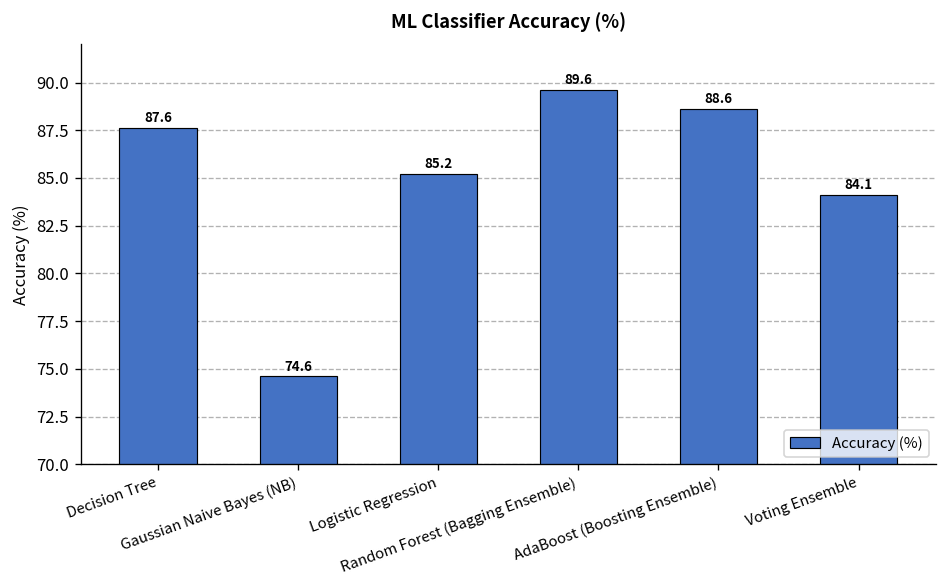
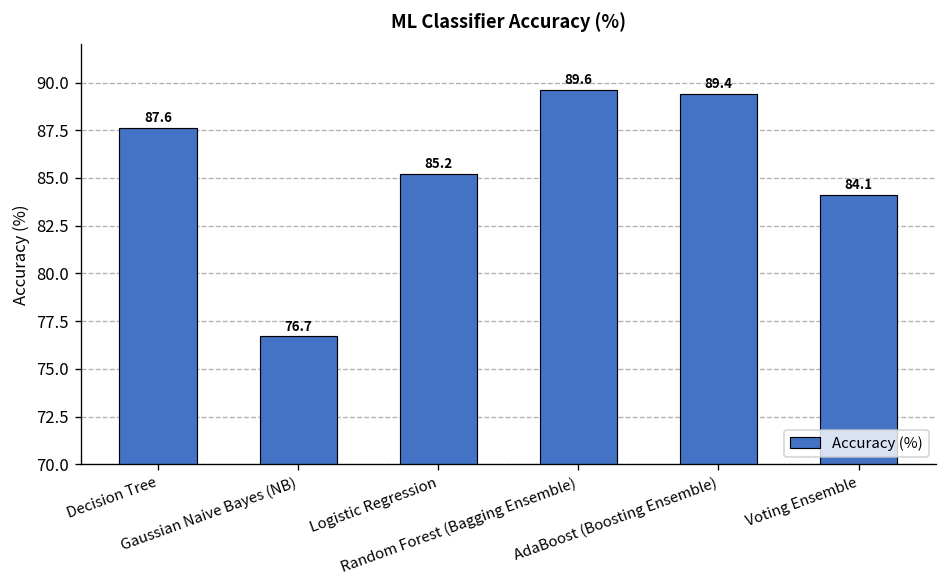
  {
    "Decision Tree": 87.6,
-   "Gaussian Naive Bayes (NB)": 74.6,
+   "Gaussian Naive Bayes (NB)": 76.7,
    "Logistic Regression": 85.2,
    "Random Forest (Bagging Ensemble)": 89.6,
-   "AdaBoost (Boosting Ensemble)": 88.6,
+   "AdaBoost (Boosting Ensemble)": 89.4,
    "Voting Ensemble": 84.1
  }
